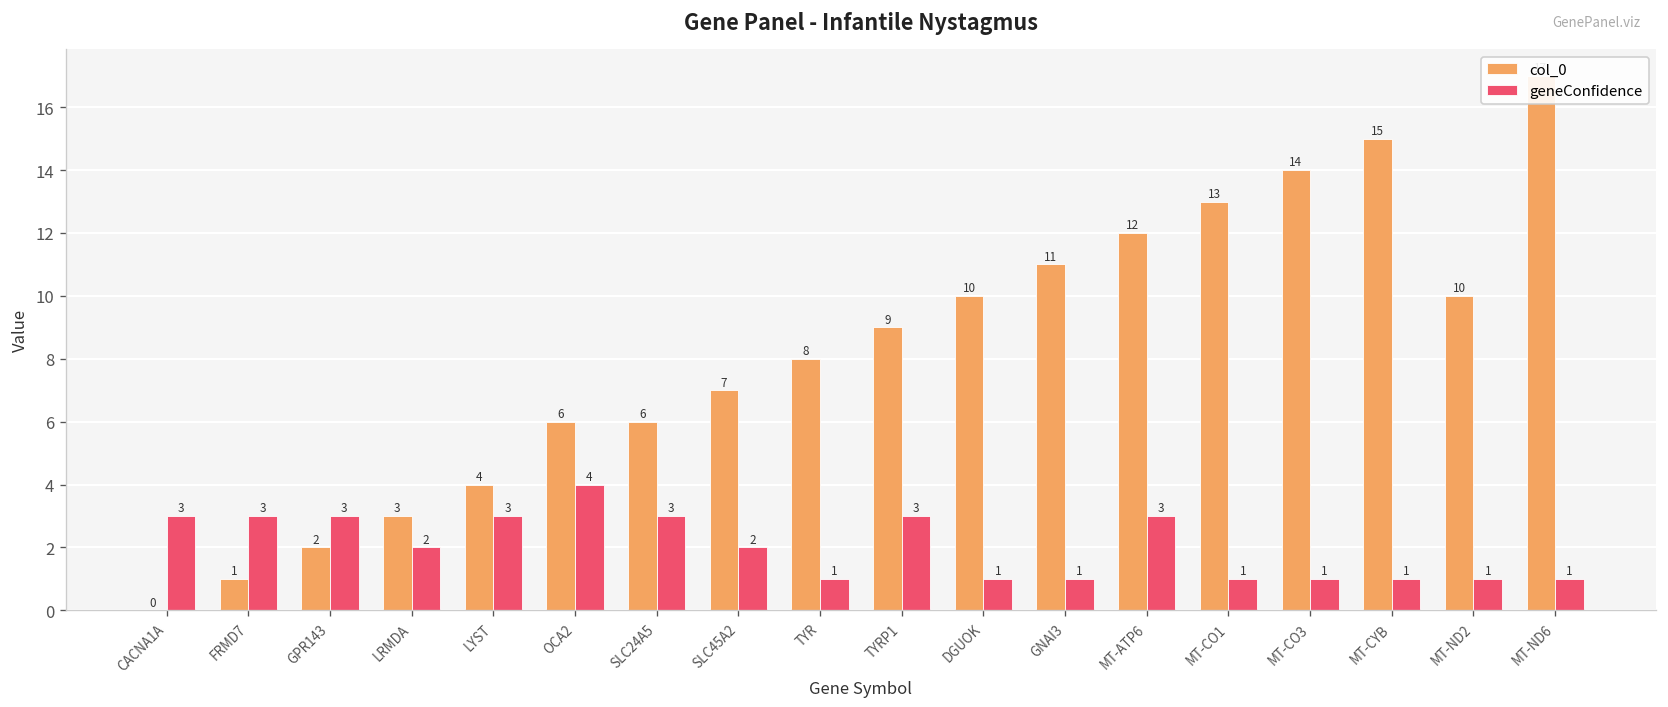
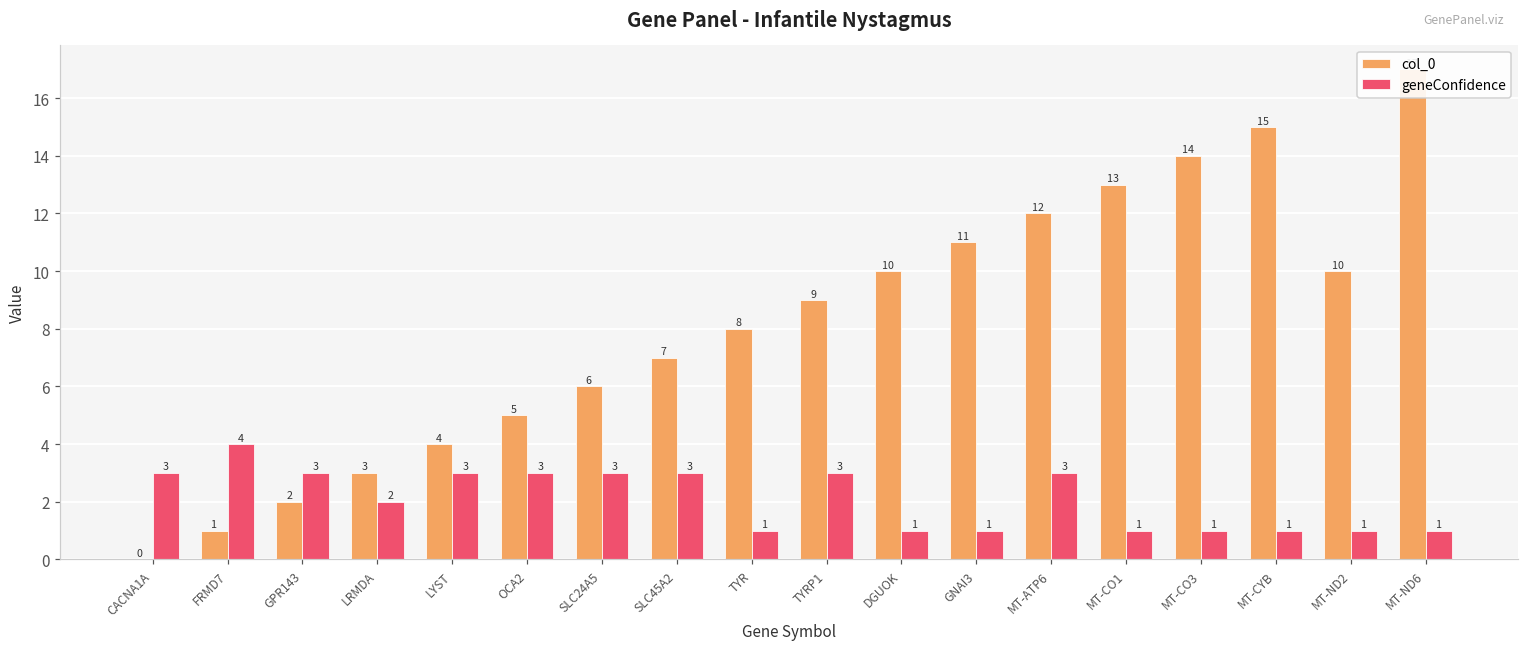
  {
    "col_0": {
      "CACNA1A": 0,
      "FRMD7": 1,
      "GPR143": 2,
      "LRMDA": 3,
      "LYST": 4,
-     "OCA2": 6,
+     "OCA2": 5,
      "SLC24A5": 6,
      "SLC45A2": 7,
      "TYR": 8,
      "TYRP1": 9,
      "DGUOK": 10,
      "GNAI3": 11,
      "MT-ATP6": 12,
      "MT-CO1": 13,
      "MT-CO3": 14,
      "MT-CYB": 15,
      "MT-ND2": 10
    },
    "geneConfidence": {
      "CACNA1A": 3,
-     "FRMD7": 3,
+     "FRMD7": 4,
      "GPR143": 3,
      "LRMDA": 2,
      "LYST": 3,
-     "OCA2": 4,
+     "OCA2": 3,
      "SLC24A5": 3,
-     "SLC45A2": 2,
+     "SLC45A2": 3,
      "TYR": 1,
      "TYRP1": 3,
      "DGUOK": 1,
      "GNAI3": 1,
      "MT-ATP6": 3,
      "MT-CO1": 1,
      "MT-CO3": 1,
      "MT-CYB": 1,
      "MT-ND2": 1,
      "MT-ND6": 1
    }
  }
